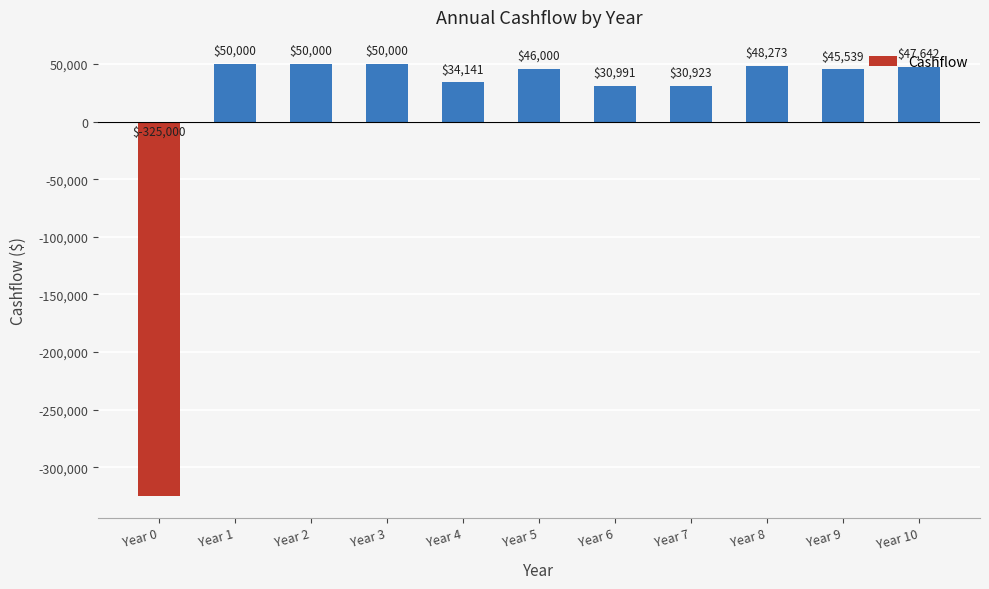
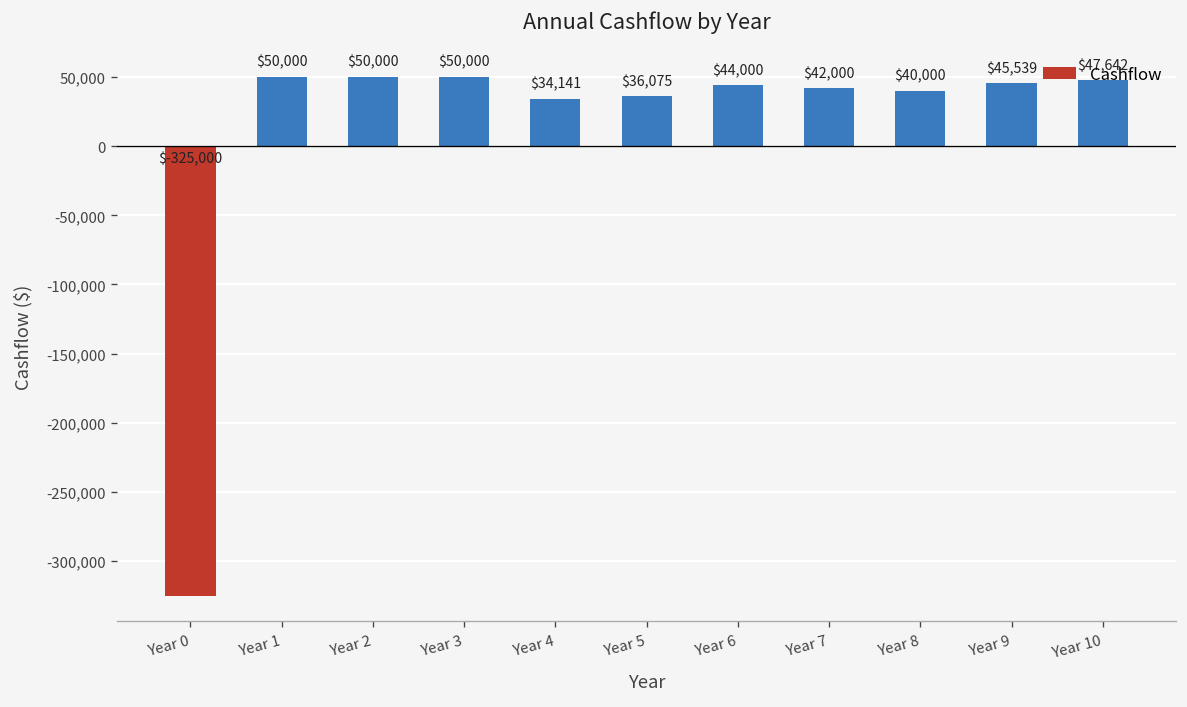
  {
    "Year 0": "$-325,000",
    "Year 1": "$50,000",
    "Year 2": "$50,000",
    "Year 3": "$50,000",
    "Year 4": "$34,141",
-   "Year 5": "$46,000",
-   "Year 6": "$30,991",
-   "Year 7": "$30,923",
-   "Year 8": "$48,273"
+   "Year 5": "$36,075",
+   "Year 6": "$44,000",
+   "Year 7": "$42,000",
+   "Year 8": "$40,000"
  }
